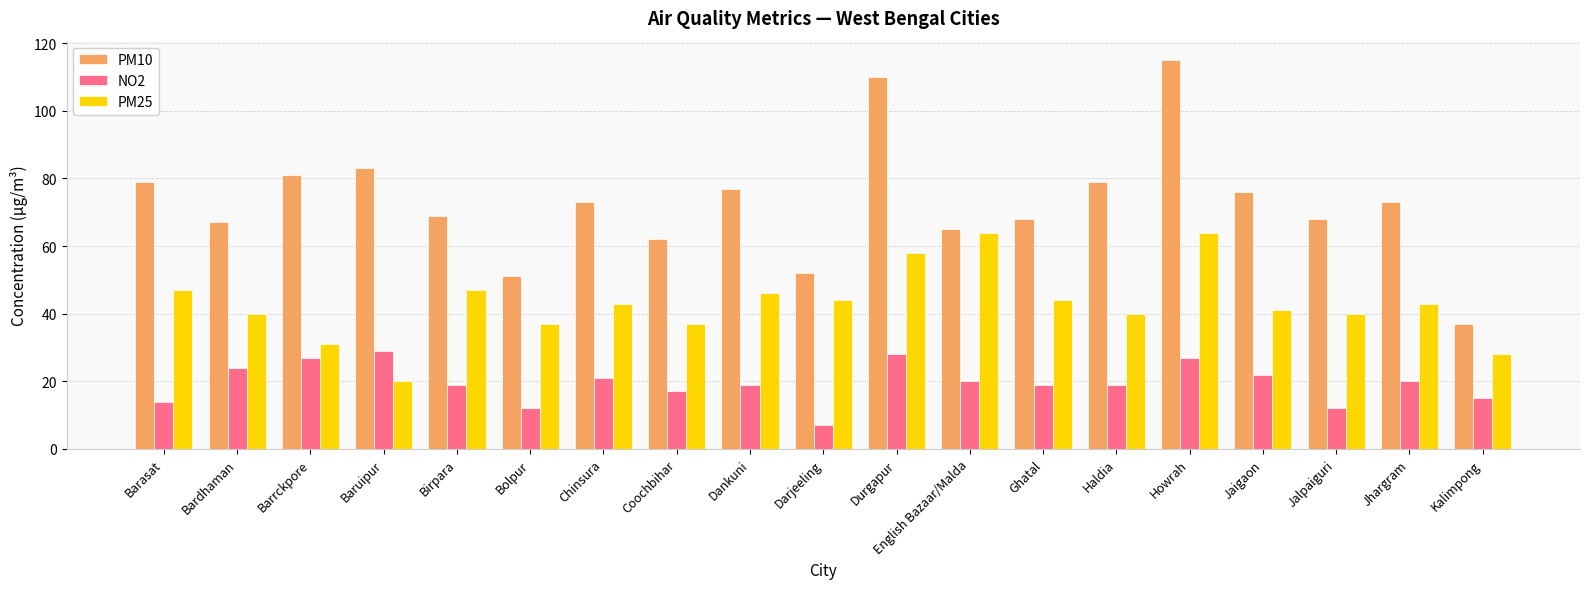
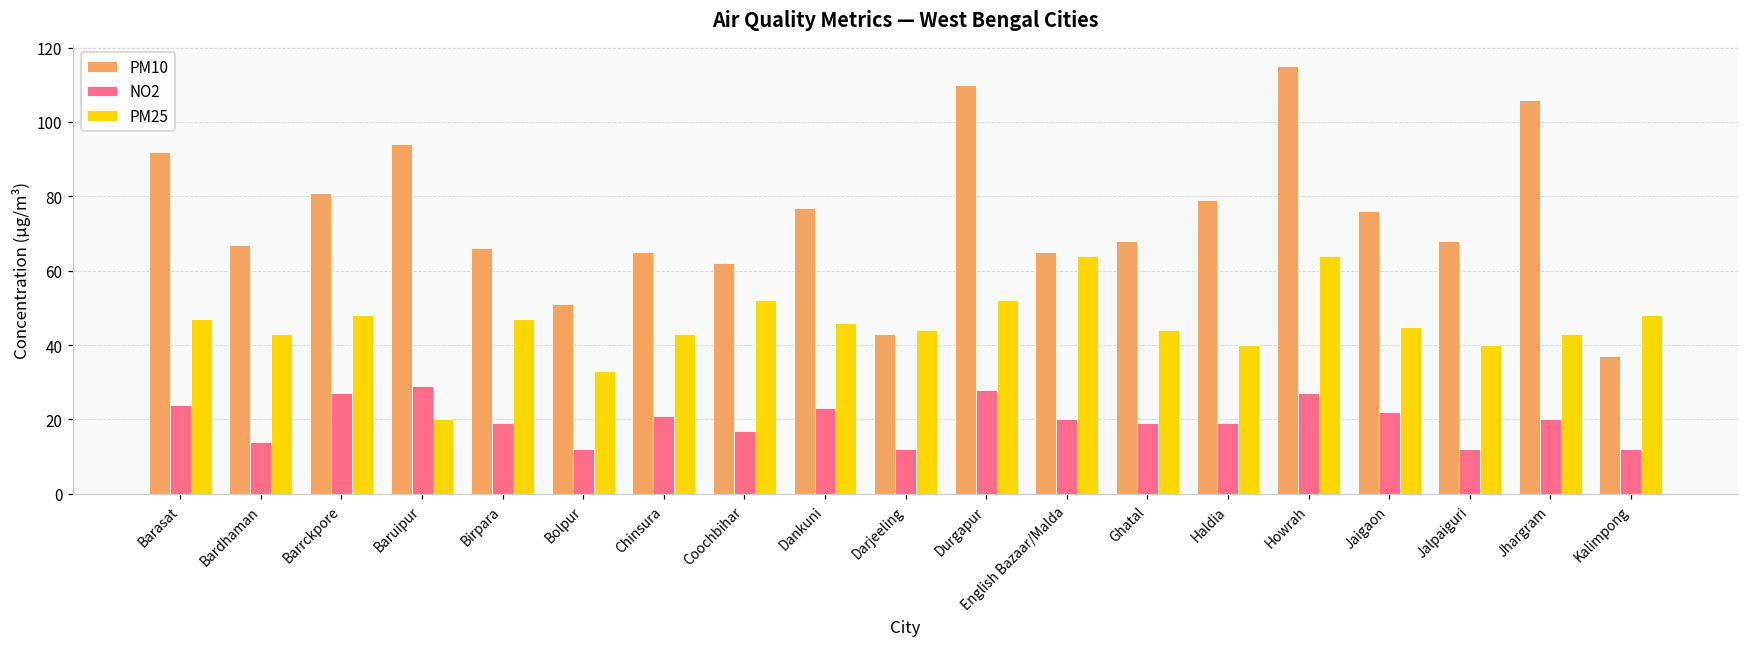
  {
    "PM10": {
-     "Barasat": 79,
+     "Barasat": 92,
      "Bardhaman": 67,
      "Barrckpore": 81,
-     "Baruipur": 83,
-     "Birpara": 69,
+     "Baruipur": 94,
+     "Birpara": 66,
      "Bolpur": 51,
-     "Chinsura": 73,
+     "Chinsura": 65,
      "Coochbihar": 62,
      "Dankuni": 77,
-     "Darjeeling": 52,
+     "Darjeeling": 43,
      "Durgapur": 110,
      "English Bazaar/Malda": 65,
      "Ghatal": 68,
      "Haldia": 79,
      "Howrah": 115,
      "Jaigaon": 76,
      "Jalpaiguri": 68,
-     "Jhargram": 73,
+     "Jhargram": 106,
      "Kalimpong": 37
    },
    "NO2": {
-     "Barasat": 14,
-     "Bardhaman": 24,
+     "Barasat": 24,
+     "Bardhaman": 14,
      "Barrckpore": 27,
      "Baruipur": 29,
      "Birpara": 19,
      "Bolpur": 12,
      "Chinsura": 21,
      "Coochbihar": 17,
-     "Dankuni": 19,
-     "Darjeeling": 7,
+     "Dankuni": 23,
+     "Darjeeling": 12,
      "Durgapur": 28,
      "English Bazaar/Malda": 20,
      "Ghatal": 19,
      "Haldia": 19,
      "Howrah": 27,
      "Jaigaon": 22,
      "Jalpaiguri": 12,
      "Jhargram": 20,
-     "Kalimpong": 15
+     "Kalimpong": 12
    },
    "PM25": {
      "Barasat": 47,
-     "Bardhaman": 40,
-     "Barrckpore": 31,
+     "Bardhaman": 43,
+     "Barrckpore": 48,
      "Baruipur": 20,
      "Birpara": 47,
-     "Bolpur": 37,
+     "Bolpur": 33,
      "Chinsura": 43,
-     "Coochbihar": 37,
+     "Coochbihar": 52,
      "Dankuni": 46,
      "Darjeeling": 44,
-     "Durgapur": 58,
+     "Durgapur": 52,
      "English Bazaar/Malda": 64,
      "Ghatal": 44,
      "Haldia": 40,
      "Howrah": 64,
-     "Jaigaon": 41,
+     "Jaigaon": 45,
      "Jalpaiguri": 40,
      "Jhargram": 43,
-     "Kalimpong": 28
+     "Kalimpong": 48
    }
  }
